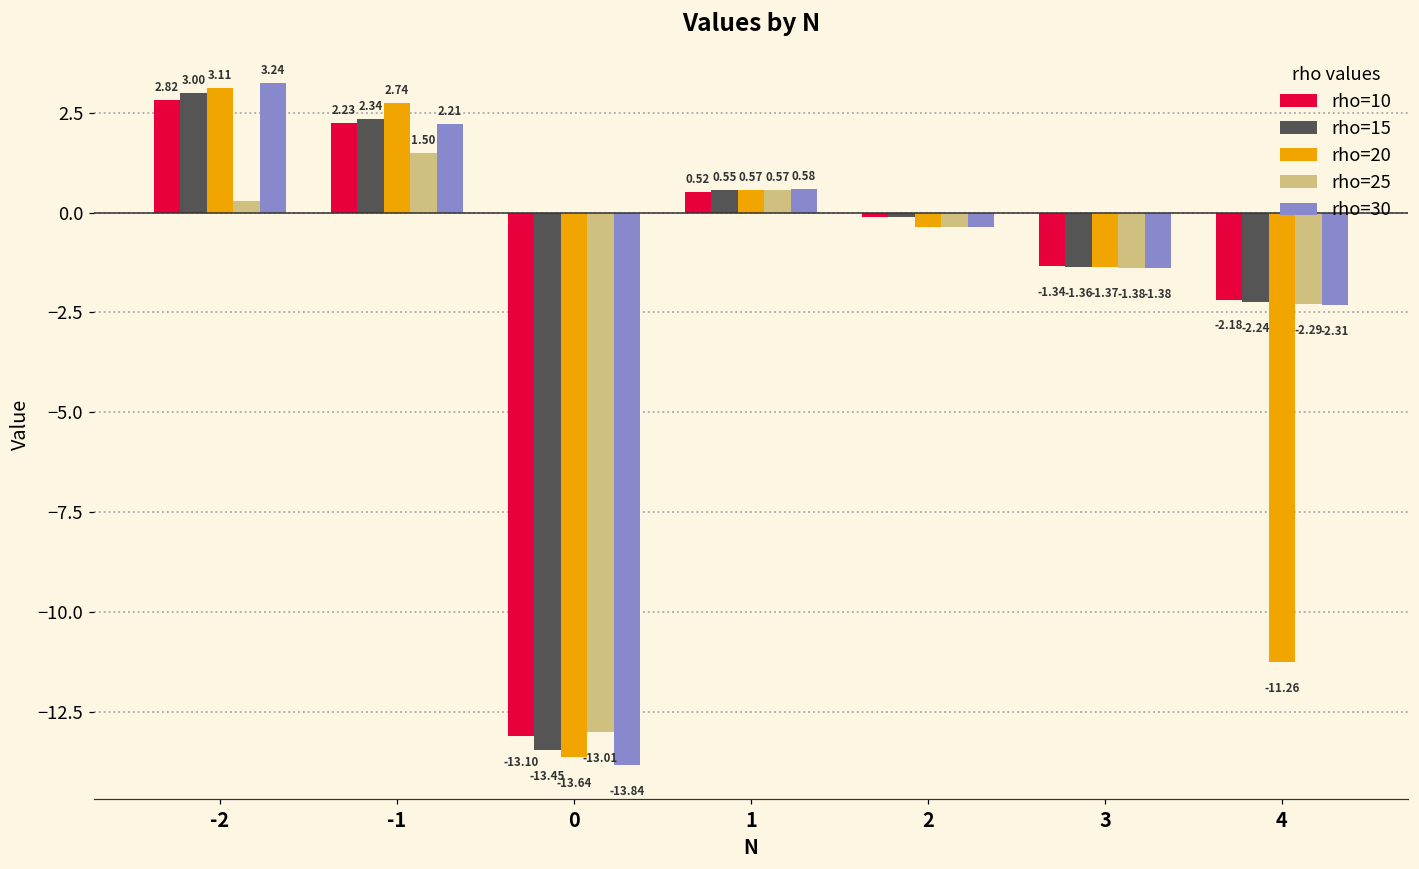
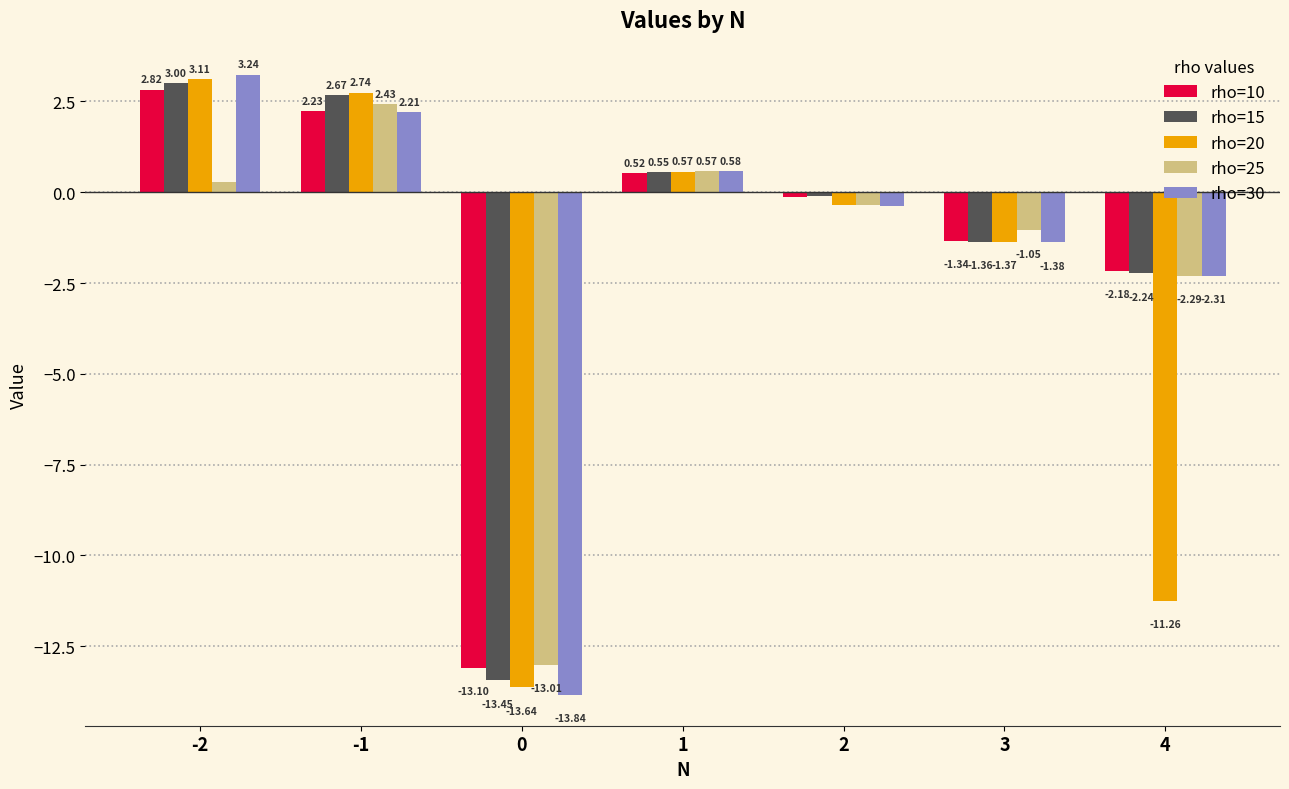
  {
    "rho=10": {
      "-2": 2.82,
      "-1": 2.23,
      "0": -13.10,
      "1": 0.52,
      "3": -1.34,
      "4": -2.18
    },
    "rho=15": {
      "-2": 3.00,
-     "-1": 2.34,
+     "-1": 2.67,
      "0": -13.45,
      "1": 0.55,
      "3": -1.36,
      "4": -2.24
    },
    "rho=20": {
      "-2": 3.11,
      "-1": 2.74,
      "0": -13.64,
      "1": 0.57,
      "3": -1.37,
      "4": -11.26
    },
    "rho=25": {
-     "-1": 1.50,
+     "-1": 2.43,
      "0": -13.01,
      "1": 0.57,
-     "3": -1.38,
+     "3": -1.05,
      "4": -2.29
    },
    "rho=30": {
      "-2": 3.24,
      "-1": 2.21,
      "0": -13.84,
      "1": 0.58,
      "3": -1.38,
      "4": -2.31
    }
  }
